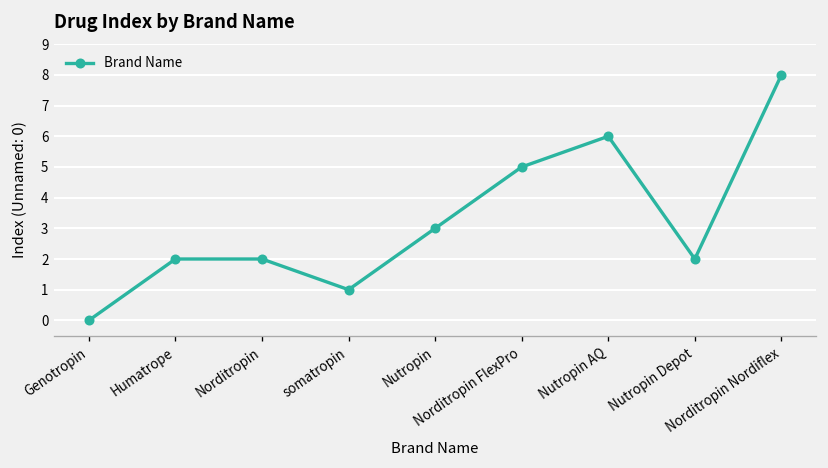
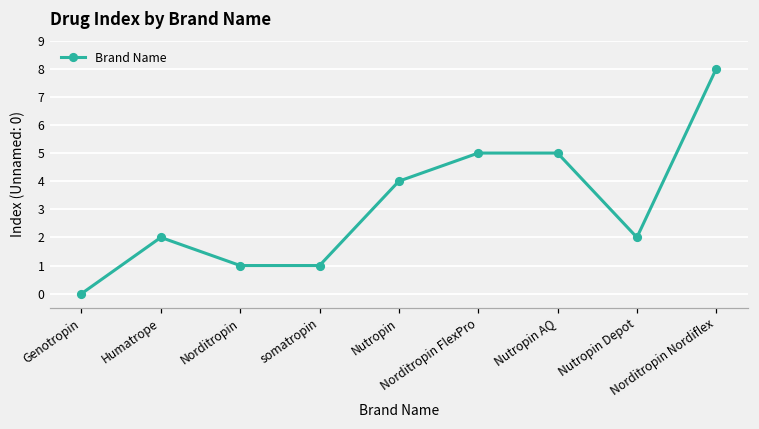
  {
    "Genotropin": 0,
    "Humatrope": 2,
-   "Norditropin": 2,
+   "Norditropin": 1,
    "somatropin": 1,
-   "Nutropin": 3,
+   "Nutropin": 4,
    "Norditropin FlexPro": 5,
-   "Nutropin AQ": 6,
+   "Nutropin AQ": 5,
    "Nutropin Depot": 2,
    "Norditropin Nordiflex": 8
  }
